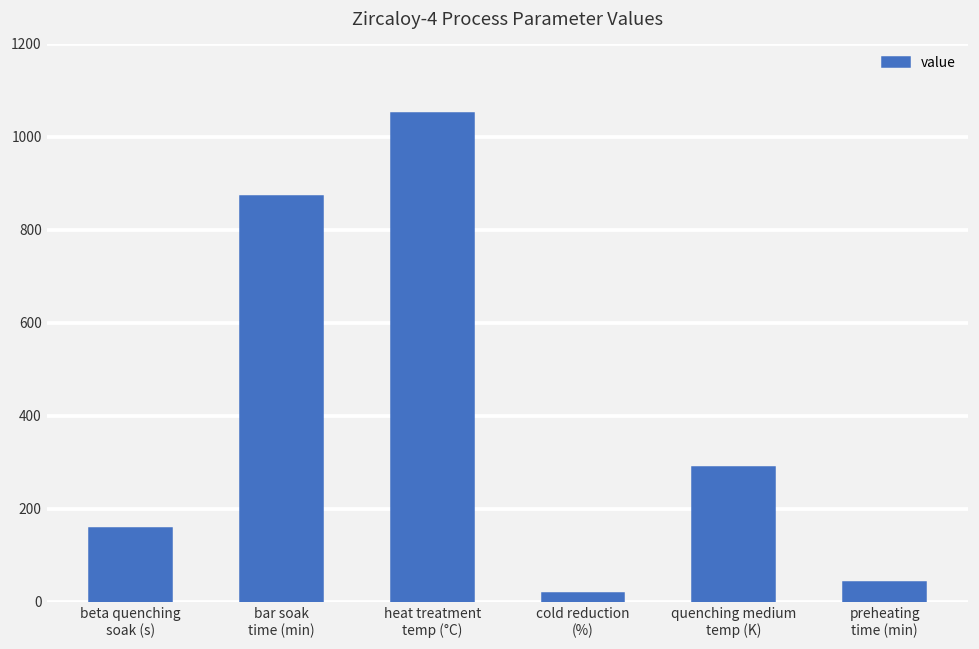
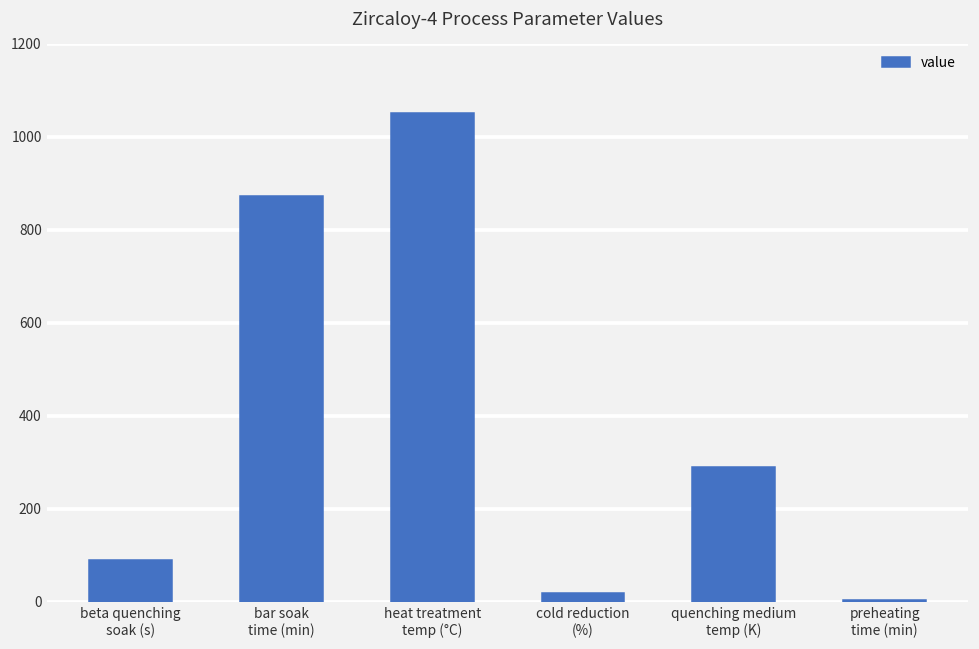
  {
-   "beta quenching soak (s)": 160,
+   "beta quenching soak (s)": 90,
    "bar soak time (min)": 870,
    "heat treatment temp (°C)": 1050,
    "cold reduction (%)": 20,
    "quenching medium temp (K)": 290,
-   "preheating time (min)": 40
+   "preheating time (min)": 0
  }
